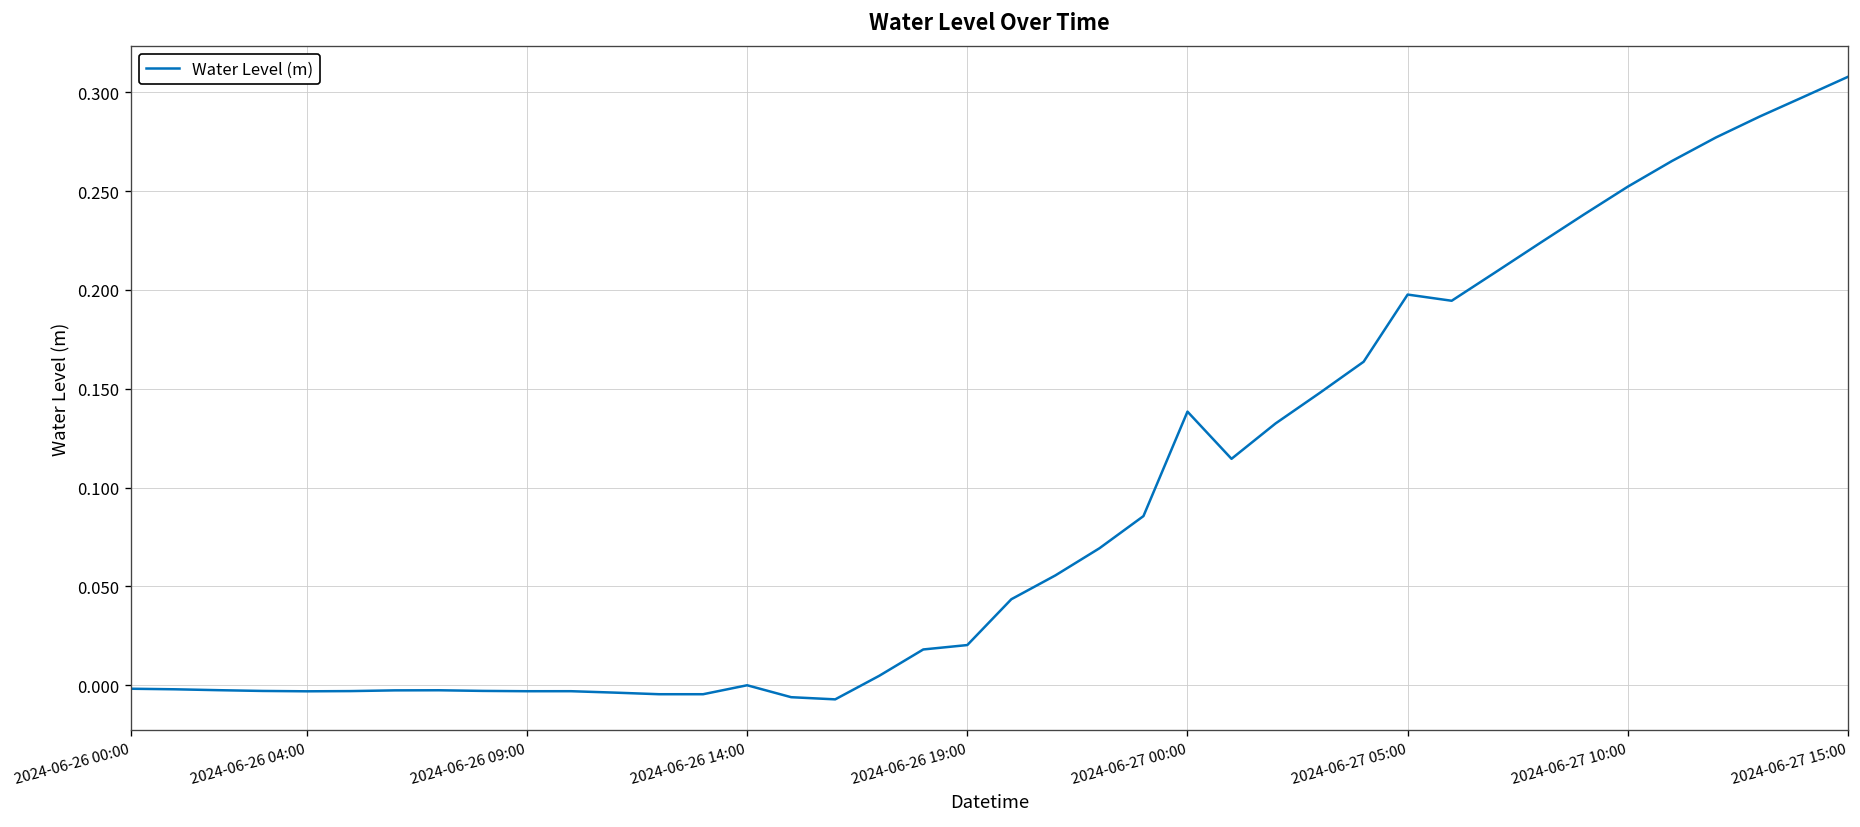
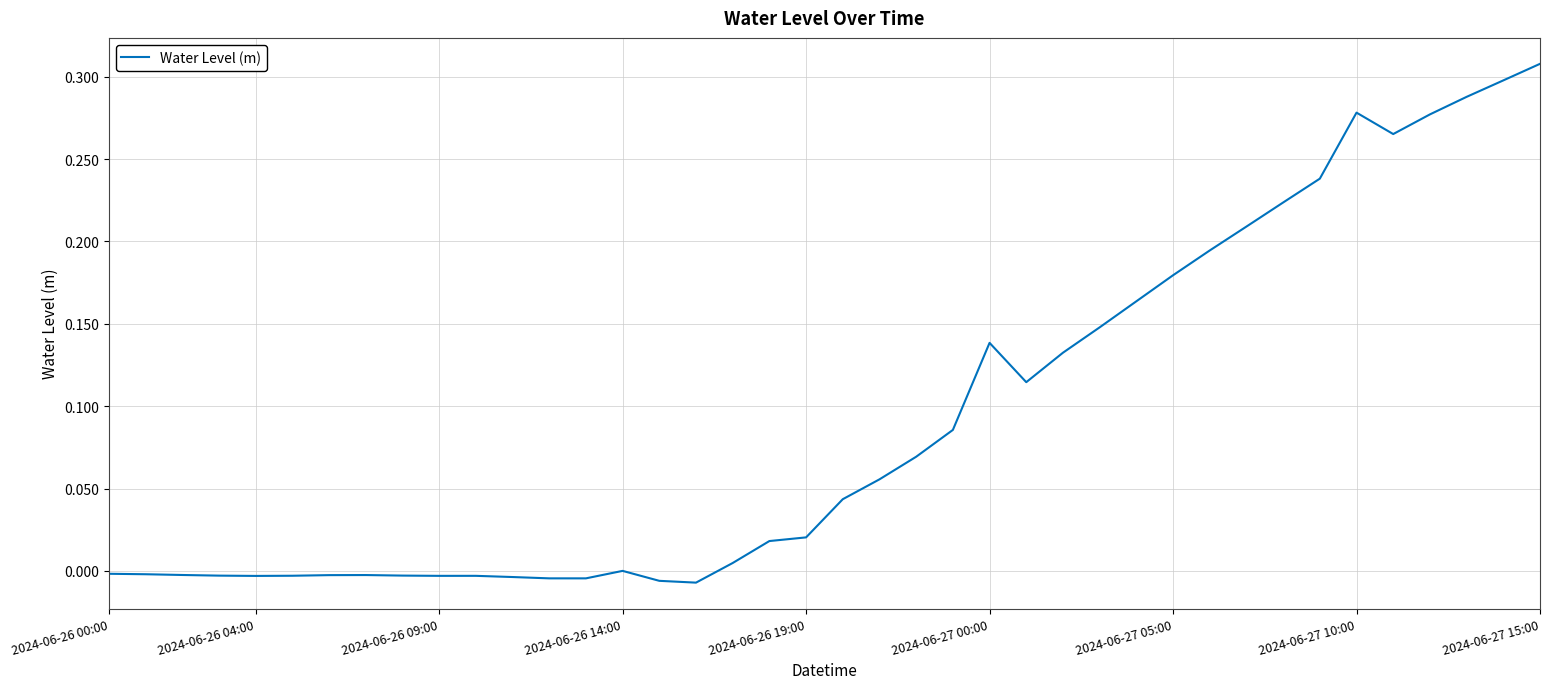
  {
    "2024-06-26 00:00": -0.002,
    "2024-06-26 04:00": -0.003,
    "2024-06-26 09:00": -0.003,
    "2024-06-26 14:00": 0.000,
    "2024-06-26 19:00": 0.020,
    "2024-06-27 00:00": 0.138,
-   "2024-06-27 05:00": 0.198,
-   "2024-06-27 10:00": 0.252,
+   "2024-06-27 05:00": 0.179,
+   "2024-06-27 10:00": 0.278,
    "2024-06-27 15:00": 0.308
  }
